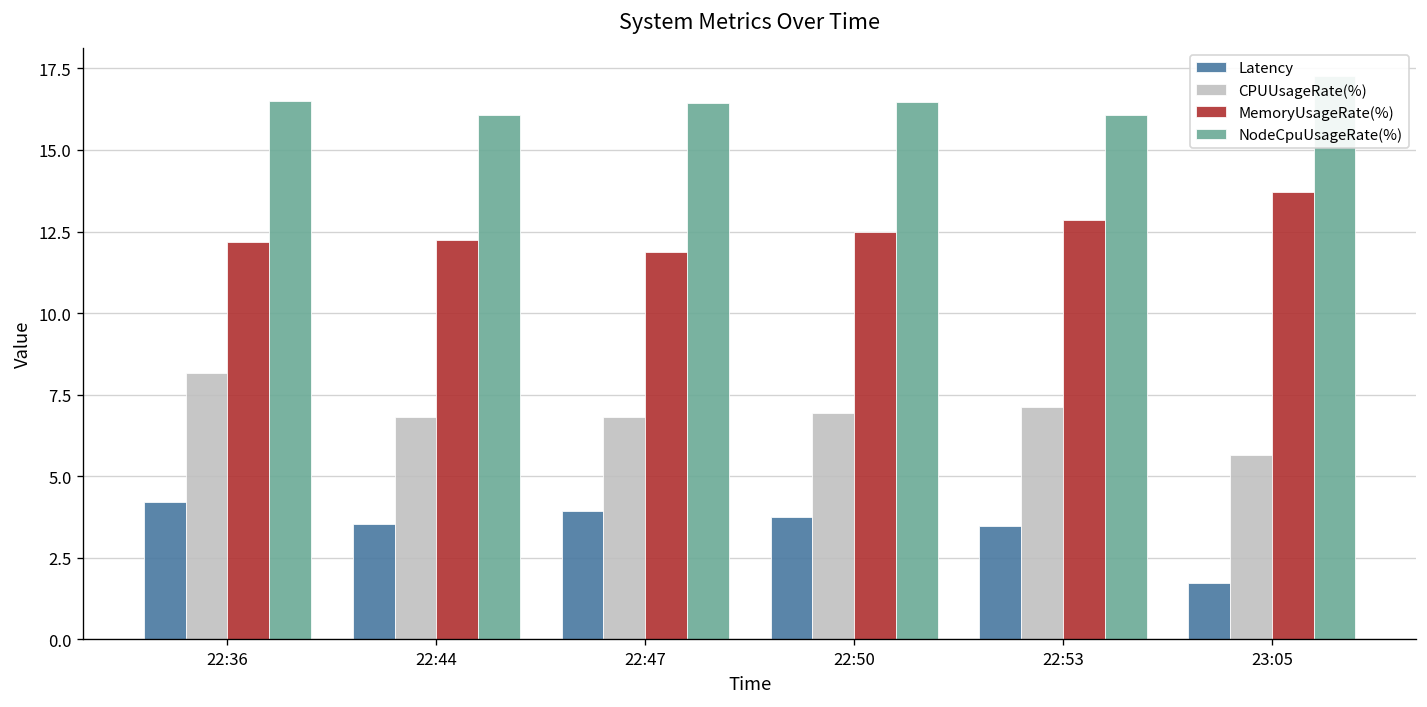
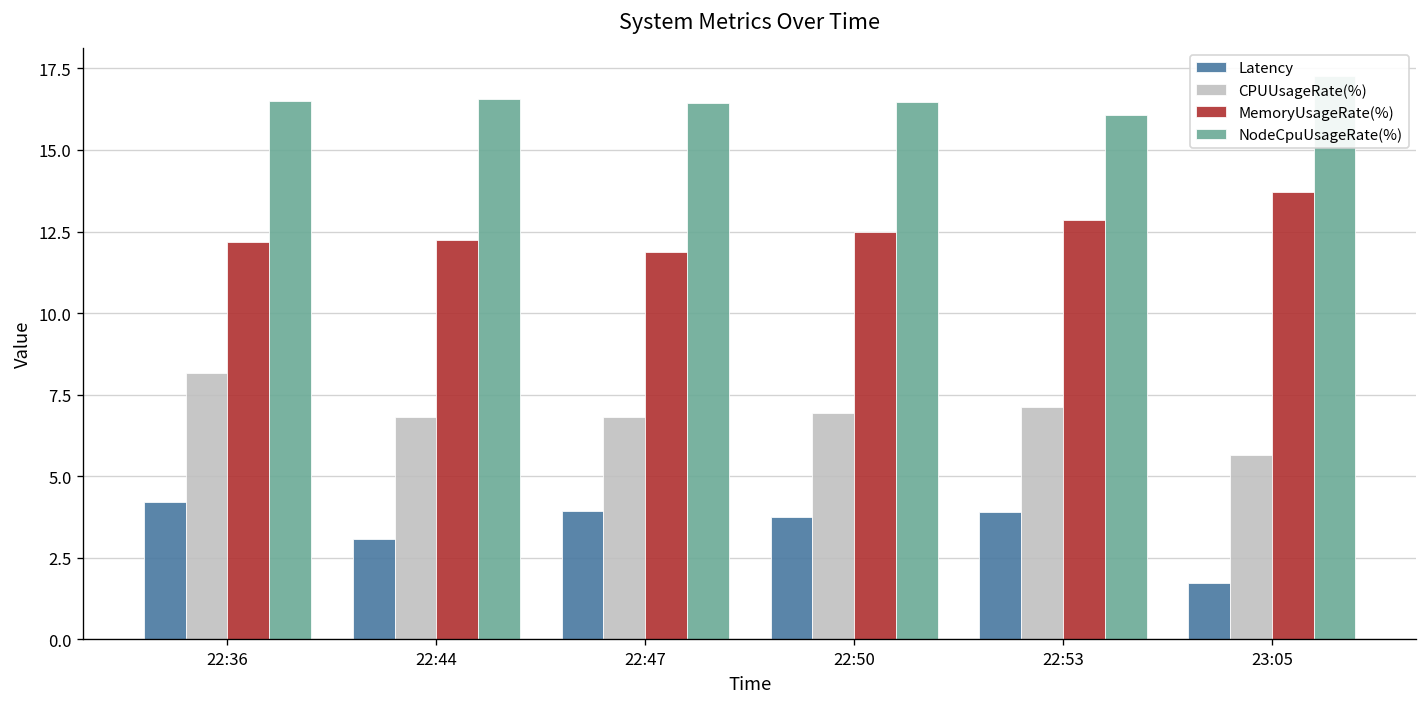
  {
    "Latency": {
      "22:36": 4.2,
-     "22:44": 3.5,
+     "22:44": 3.1,
      "22:47": 3.9,
      "22:50": 3.8,
-     "22:53": 3.5,
+     "22:53": 3.9,
      "23:05": 1.7
    },
    "CPUUsageRate(%)": {
      "22:36": 8.2,
      "22:44": 6.8,
      "22:47": 6.8,
      "22:50": 6.9,
      "22:53": 7.1,
      "23:05": 5.7
    },
    "MemoryUsageRate(%)": {
      "22:36": 12.2,
      "22:44": 12.3,
      "22:47": 11.9,
      "22:50": 12.5,
      "22:53": 12.8,
      "23:05": 13.7
    },
    "NodeCpuUsageRate(%)": {
      "22:36": 16.5,
-     "22:44": 16.1,
+     "22:44": 16.6,
      "22:47": 16.5,
      "22:50": 16.5,
      "22:53": 16.1
    }
  }
